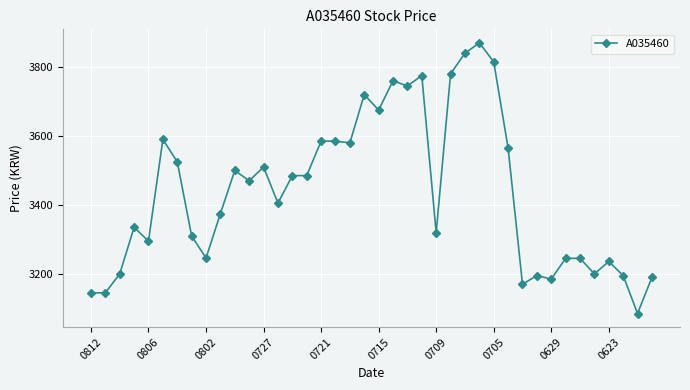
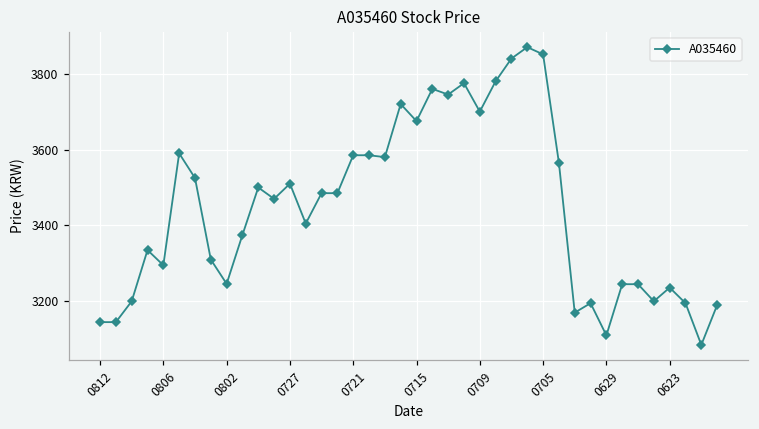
  {
    "0812": 3150,
    "0806": 3300,
    "0802": 3250,
    "0727": 3510,
    "0721": 3590,
    "0715": 3680,
-   "0709": 3320,
-   "0705": 3820,
-   "0629": 3190,
+   "0709": 3700,
+   "0705": 3850,
+   "0629": 3110,
    "0623": 3240
  }
